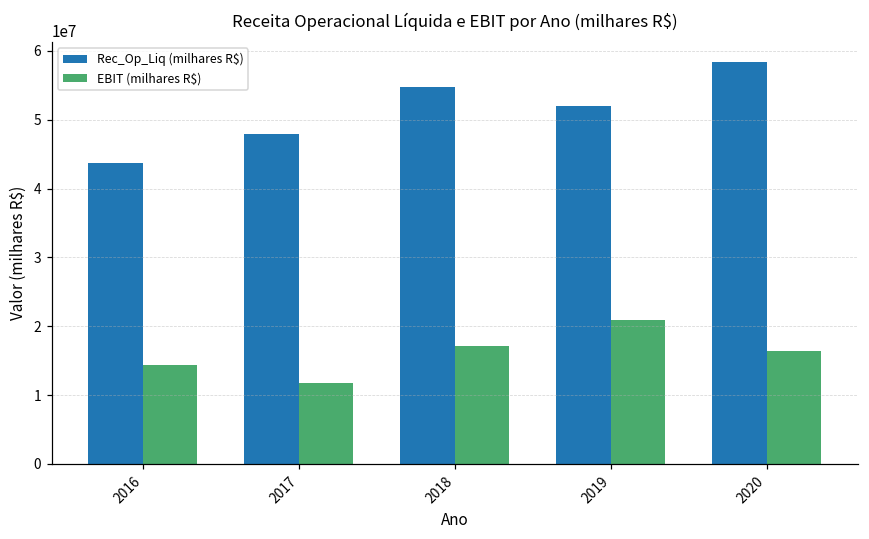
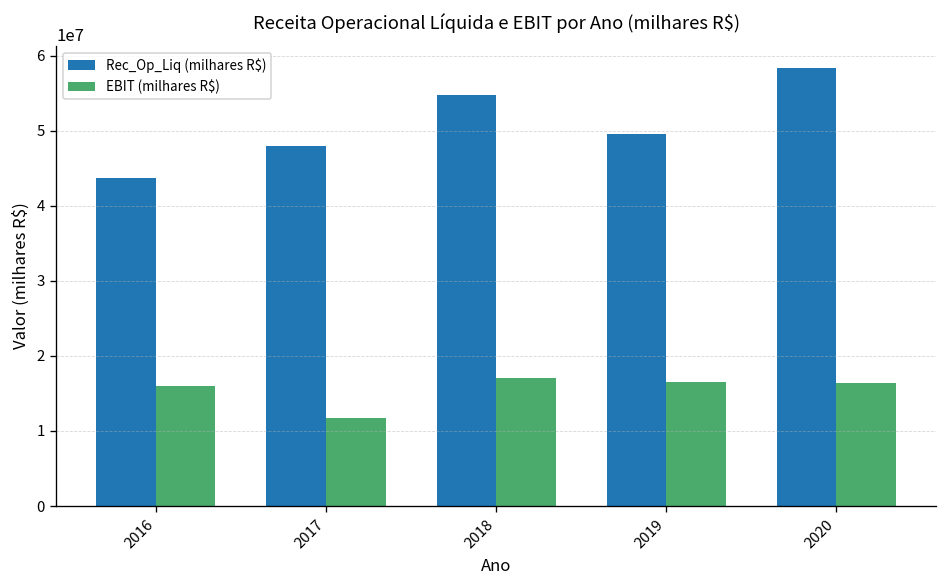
  {
    "Rec_Op_Liq (milhares R$)": {
      "2016": 44000000,
      "2017": 48000000,
      "2018": 55000000,
-     "2019": 52000000,
+     "2019": 49000000,
      "2020": 58000000
    },
    "EBIT (milhares R$)": {
-     "2016": 14000000,
+     "2016": 16000000,
      "2017": 12000000,
      "2018": 17000000,
-     "2019": 21000000,
+     "2019": 16000000,
      "2020": 16000000
    }
  }
